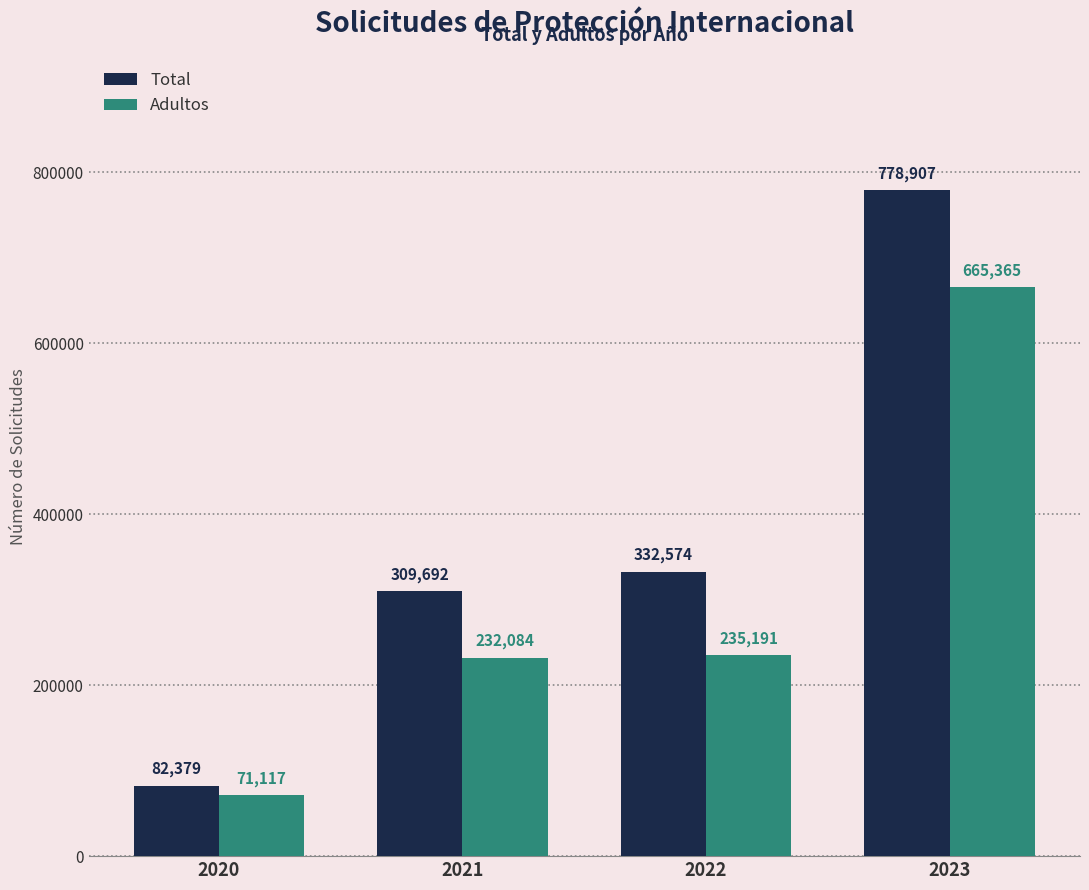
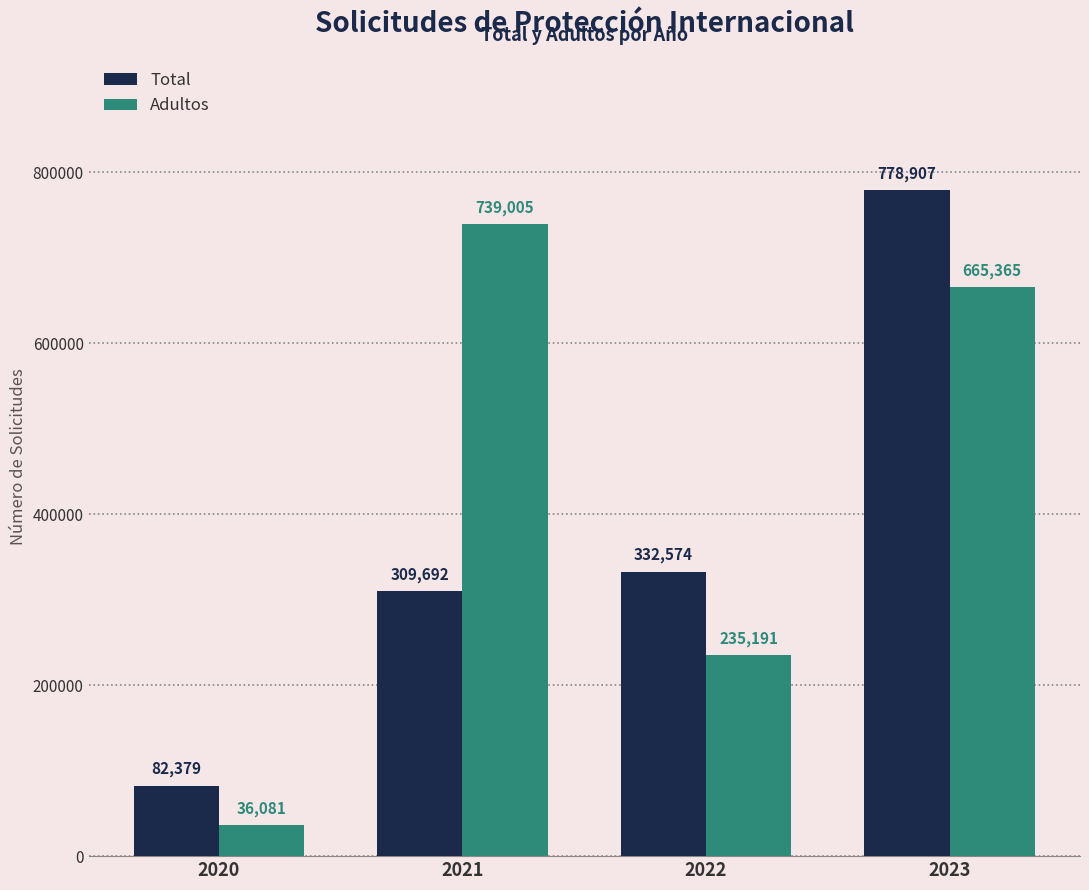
  {
    "Total": {
      "2020": "82,379",
      "2021": "309,692",
      "2022": "332,574",
      "2023": "778,907"
    },
    "Adultos": {
-     "2020": "71,117",
-     "2021": "232,084",
+     "2020": "36,081",
+     "2021": "739,005",
      "2022": "235,191",
      "2023": "665,365"
    }
  }
